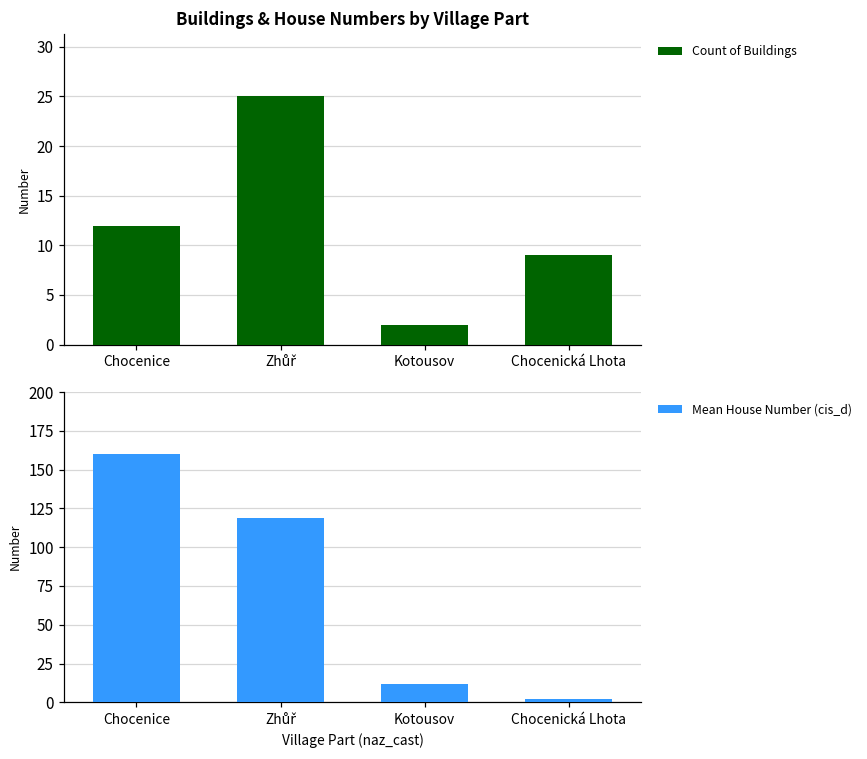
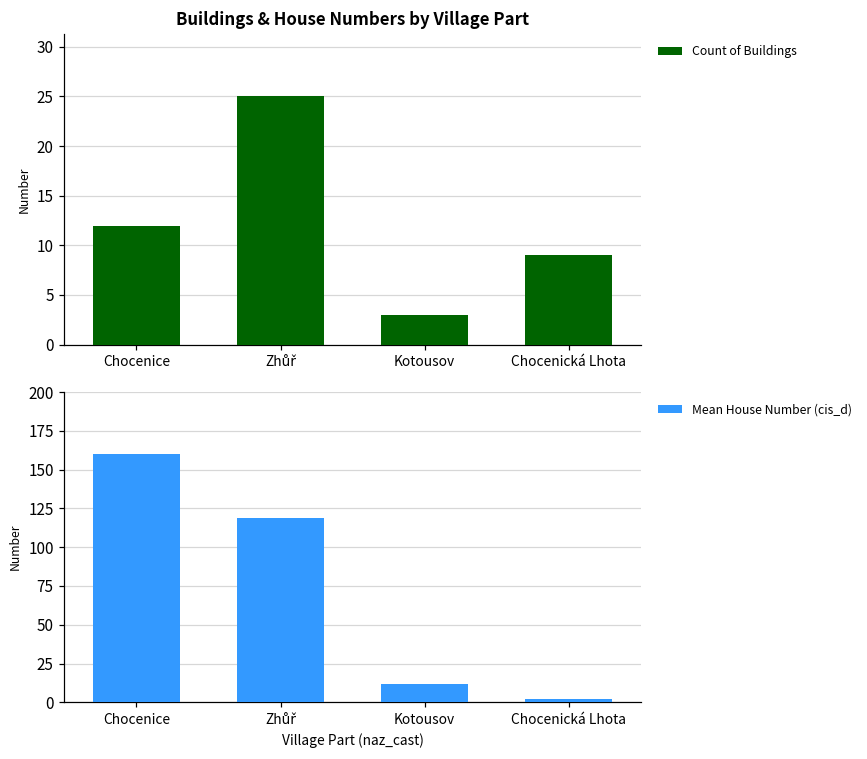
  {
    "Buildings & House Numbers by Village Part": {
      "Chocenice": 12,
      "Zhůř": 25,
-     "Kotousov": 2,
+     "Kotousov": 3,
      "Chocenická Lhota": 9
    }
  }
